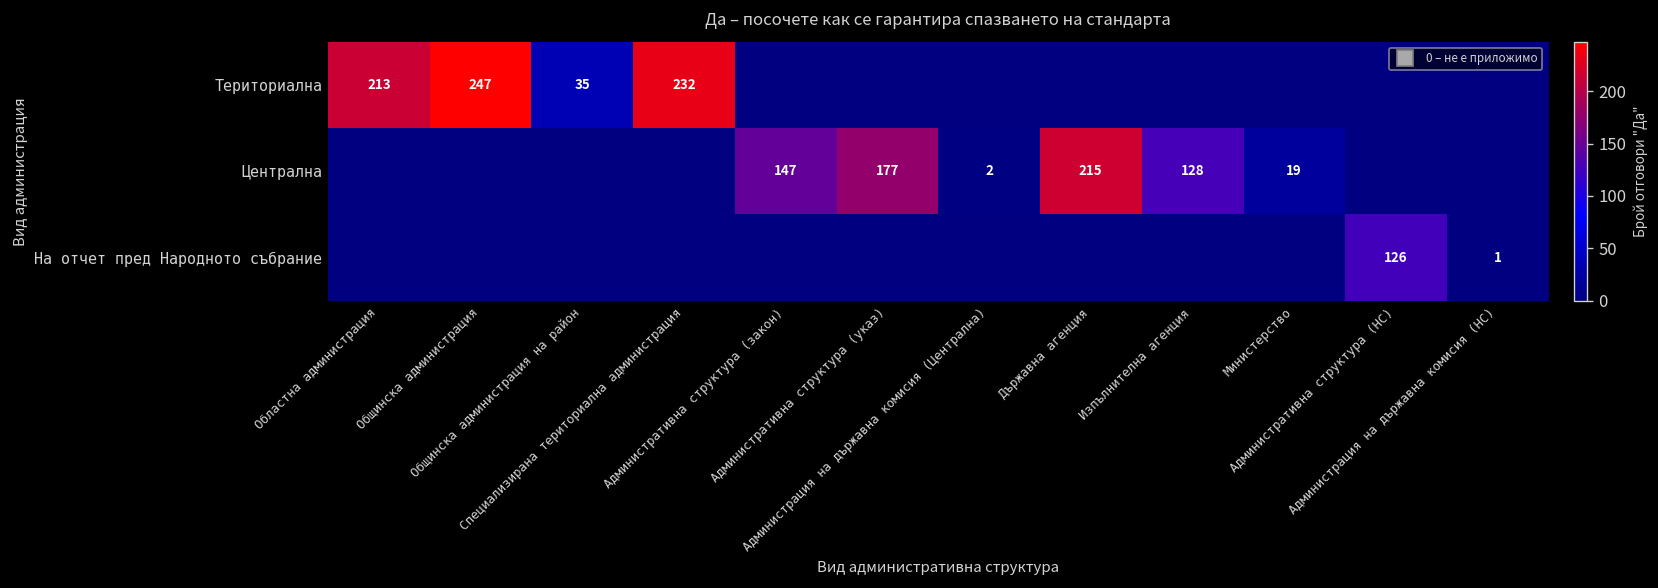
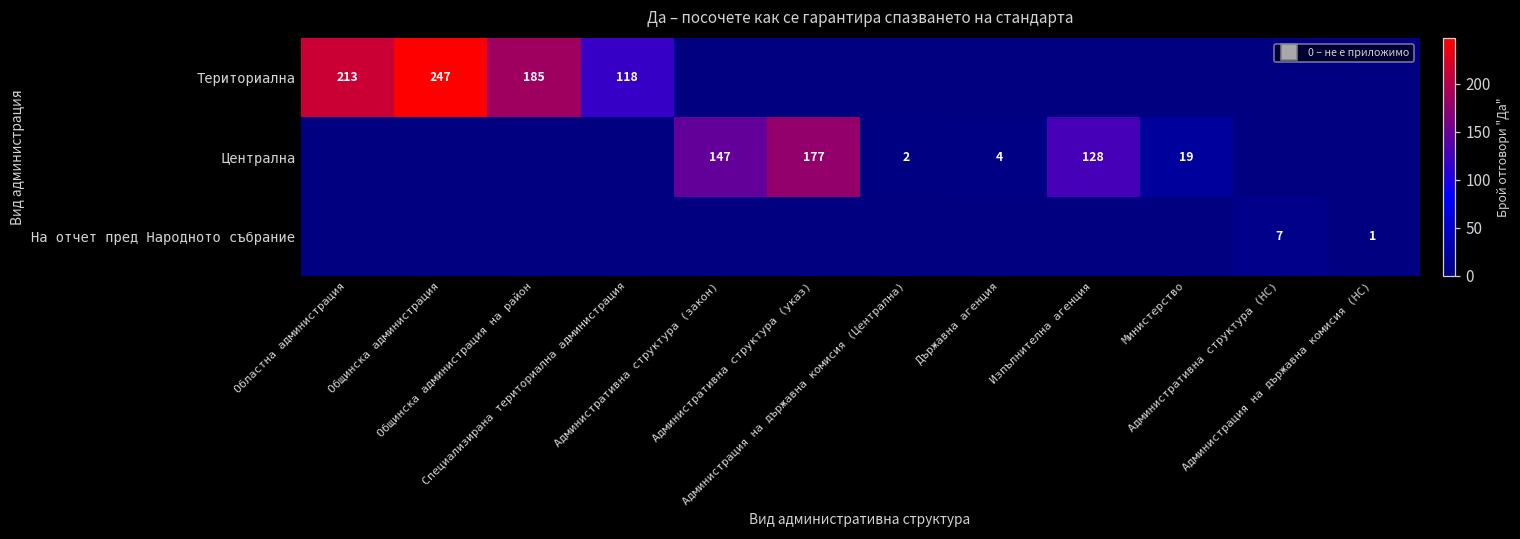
  {
    "Териториална": {
      "Областна администрация": 213,
      "Общинска администрация": 247,
-     "Общинска администрация на район": 35,
-     "Специализирана териториална администрация": 232
+     "Общинска администрация на район": 185,
+     "Специализирана териториална администрация": 118
    },
    "Централна": {
      "Административна структура (закон)": 147,
      "Административна структура (указ)": 177,
      "Администрация на държавна комисия (Централна)": 2,
-     "Държавна агенция": 215,
+     "Държавна агенция": 4,
      "Изпълнителна агенция": 128,
      "Министерство": 19
    },
    "На отчет пред Народното събрание": {
-     "Административна структура (НС)": 126,
+     "Административна структура (НС)": 7,
      "Администрация на държавна комисия (НС)": 1
    }
  }
